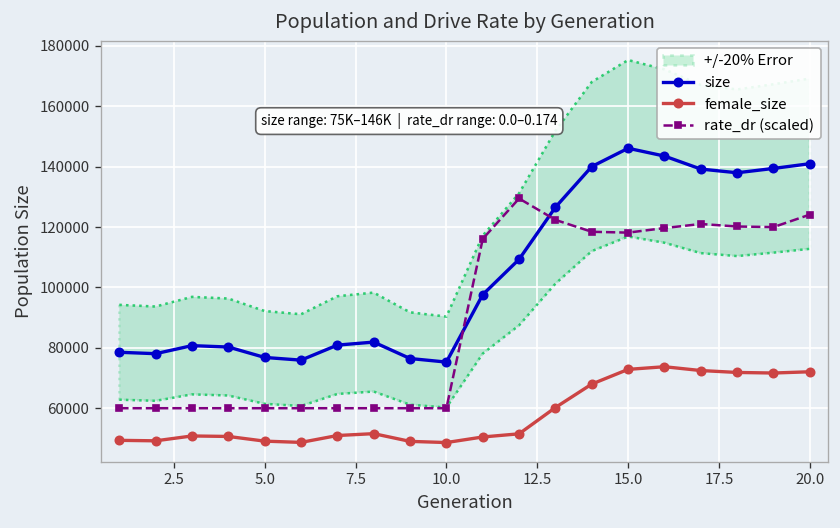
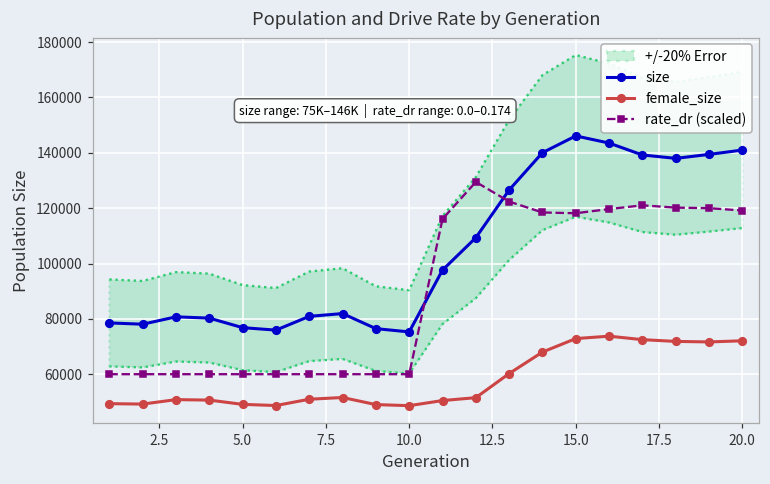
  {
    "size": {
      "5.0": 77000,
      "10.0": 75000,
      "15.0": 146000,
      "20.0": 141000
    },
    "female_size": {
      "5.0": 49000,
      "10.0": 49000,
      "15.0": 73000,
      "20.0": 72000
    },
    "rate_dr (scaled)": {
      "5.0": 60000,
      "15.0": 118000,
-     "20.0": 124000
+     "20.0": 119000
    }
  }
